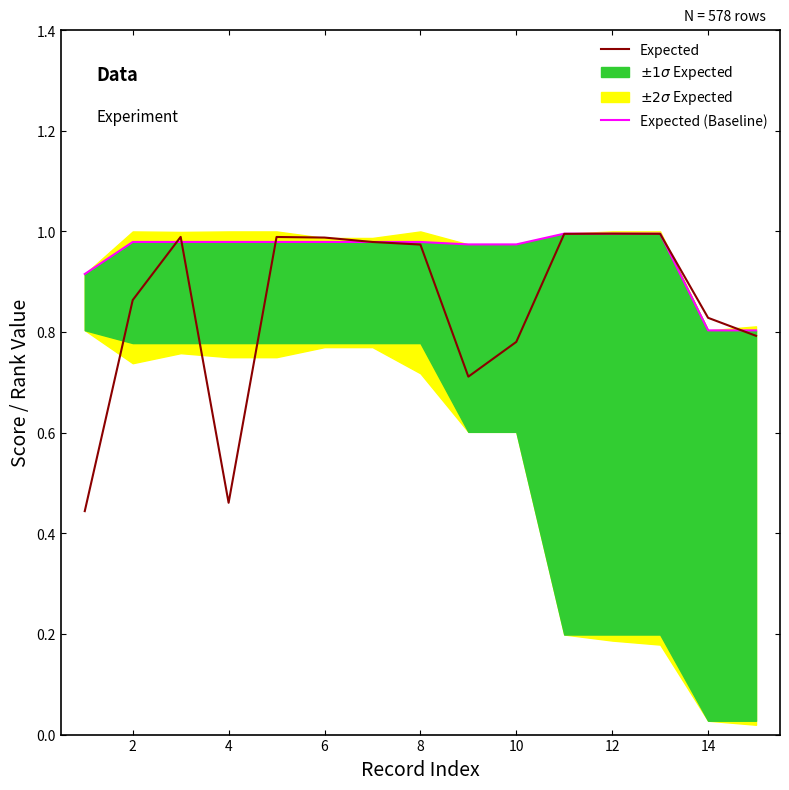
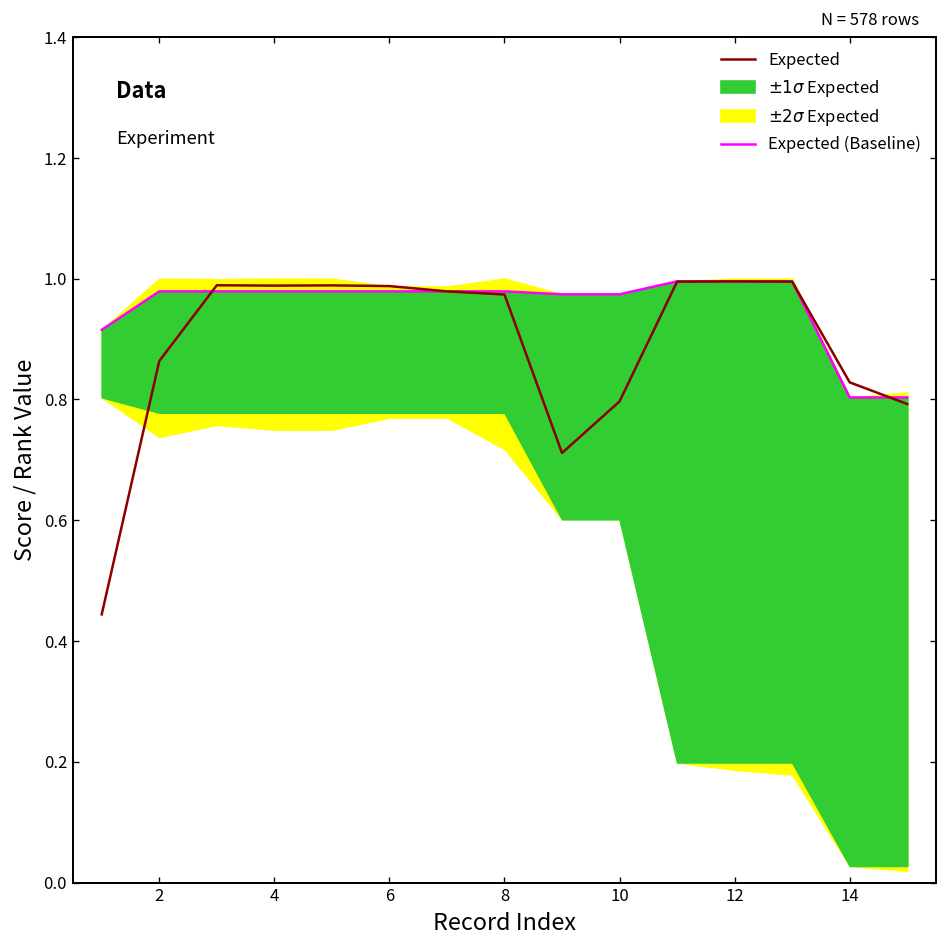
  {
    "Expected": {
      "2": 0.86,
-     "4": 0.46,
+     "4": 0.99,
      "8": 0.97,
-     "10": 0.78,
+     "10": 0.80,
      "14": 0.83
    }
  }
